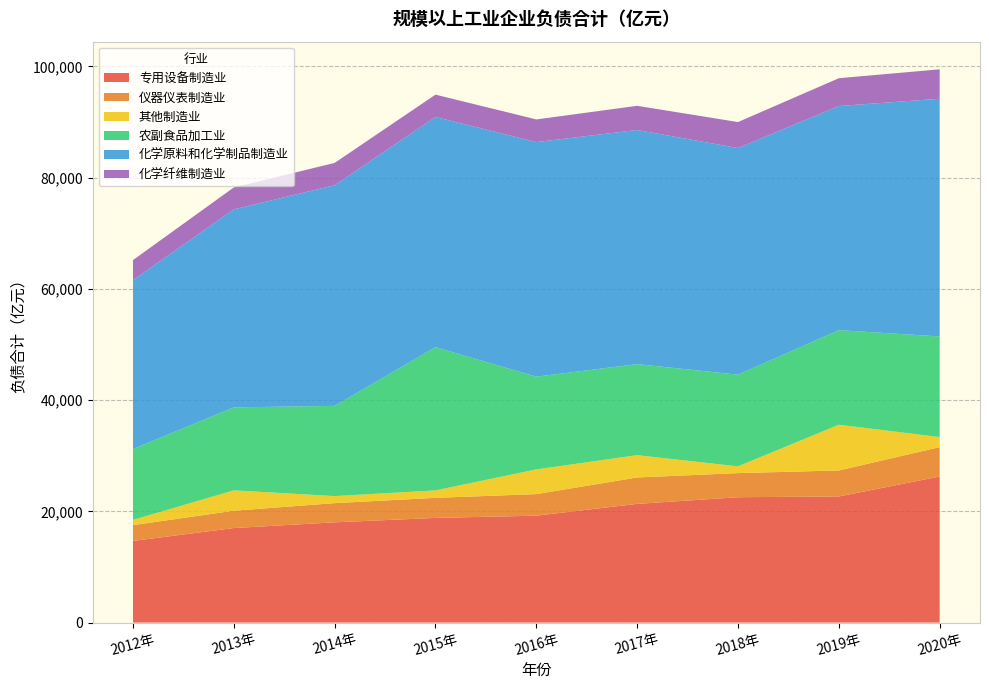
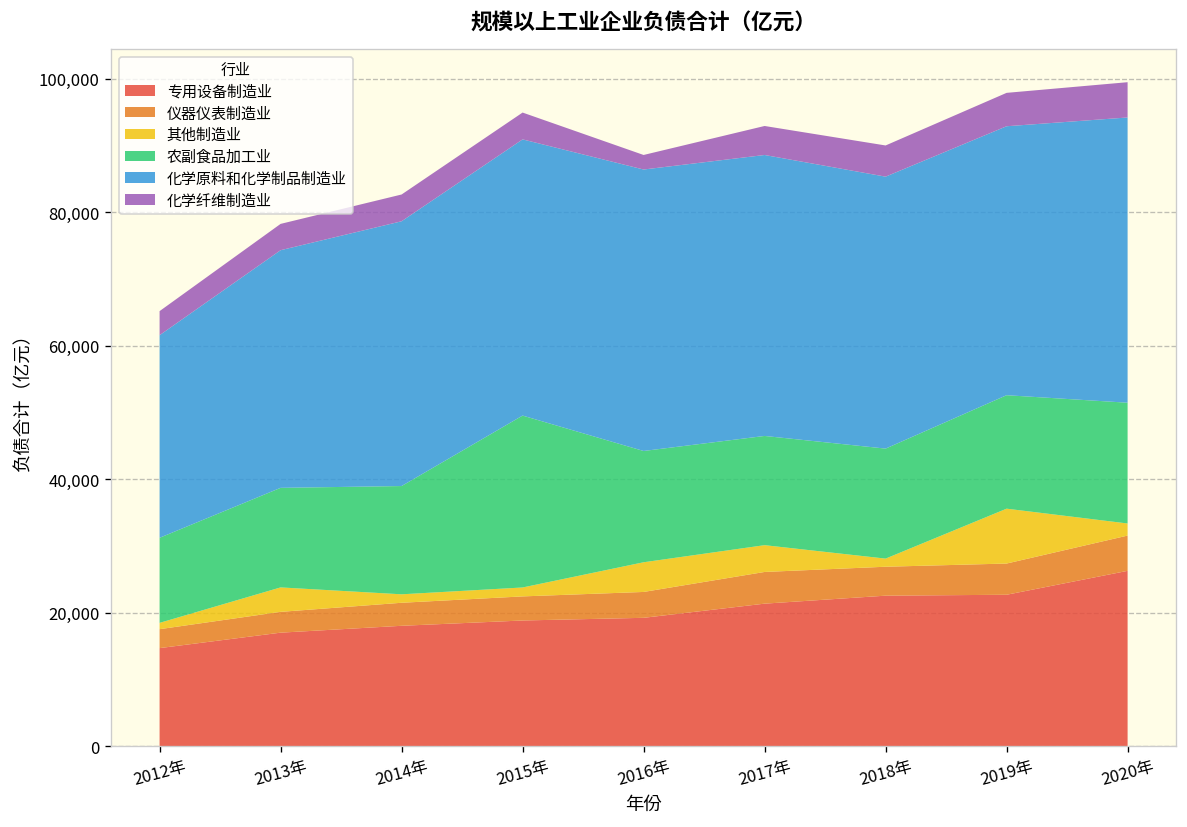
  {
    "其他制造业": {
      "2012年": "1,000",
      "2013年": "4,000",
      "2014年": "1,000",
      "2015年": "1,000",
      "2016年": "4,000",
      "2017年": "4,000",
      "2018年": "1,000",
      "2019年": "8,000",
      "2020年": "2,000"
    },
    "农副食品加工业": {
      "2012年": "13,000",
      "2013年": "15,000",
      "2014年": "16,000",
      "2015年": "26,000",
      "2016年": "17,000",
      "2017年": "16,000",
      "2018年": "16,000",
      "2019年": "17,000",
      "2020年": "18,000"
    },
    "化学原料和化学制品制造业": {
      "2012年": "30,000",
      "2013年": "36,000",
      "2014年": "40,000",
      "2015年": "41,000",
      "2016年": "42,000",
      "2017年": "42,000",
      "2018年": "41,000",
      "2019年": "40,000",
      "2020年": "43,000"
    },
    "化学纤维制造业": {
      "2012年": "4,000",
      "2013年": "4,000",
      "2014年": "4,000",
      "2015年": "4,000",
-     "2016年": "4,000",
+     "2016年": "2,000",
      "2017年": "4,000",
      "2018年": "5,000",
      "2019年": "5,000",
      "2020年": "5,000"
    }
  }
